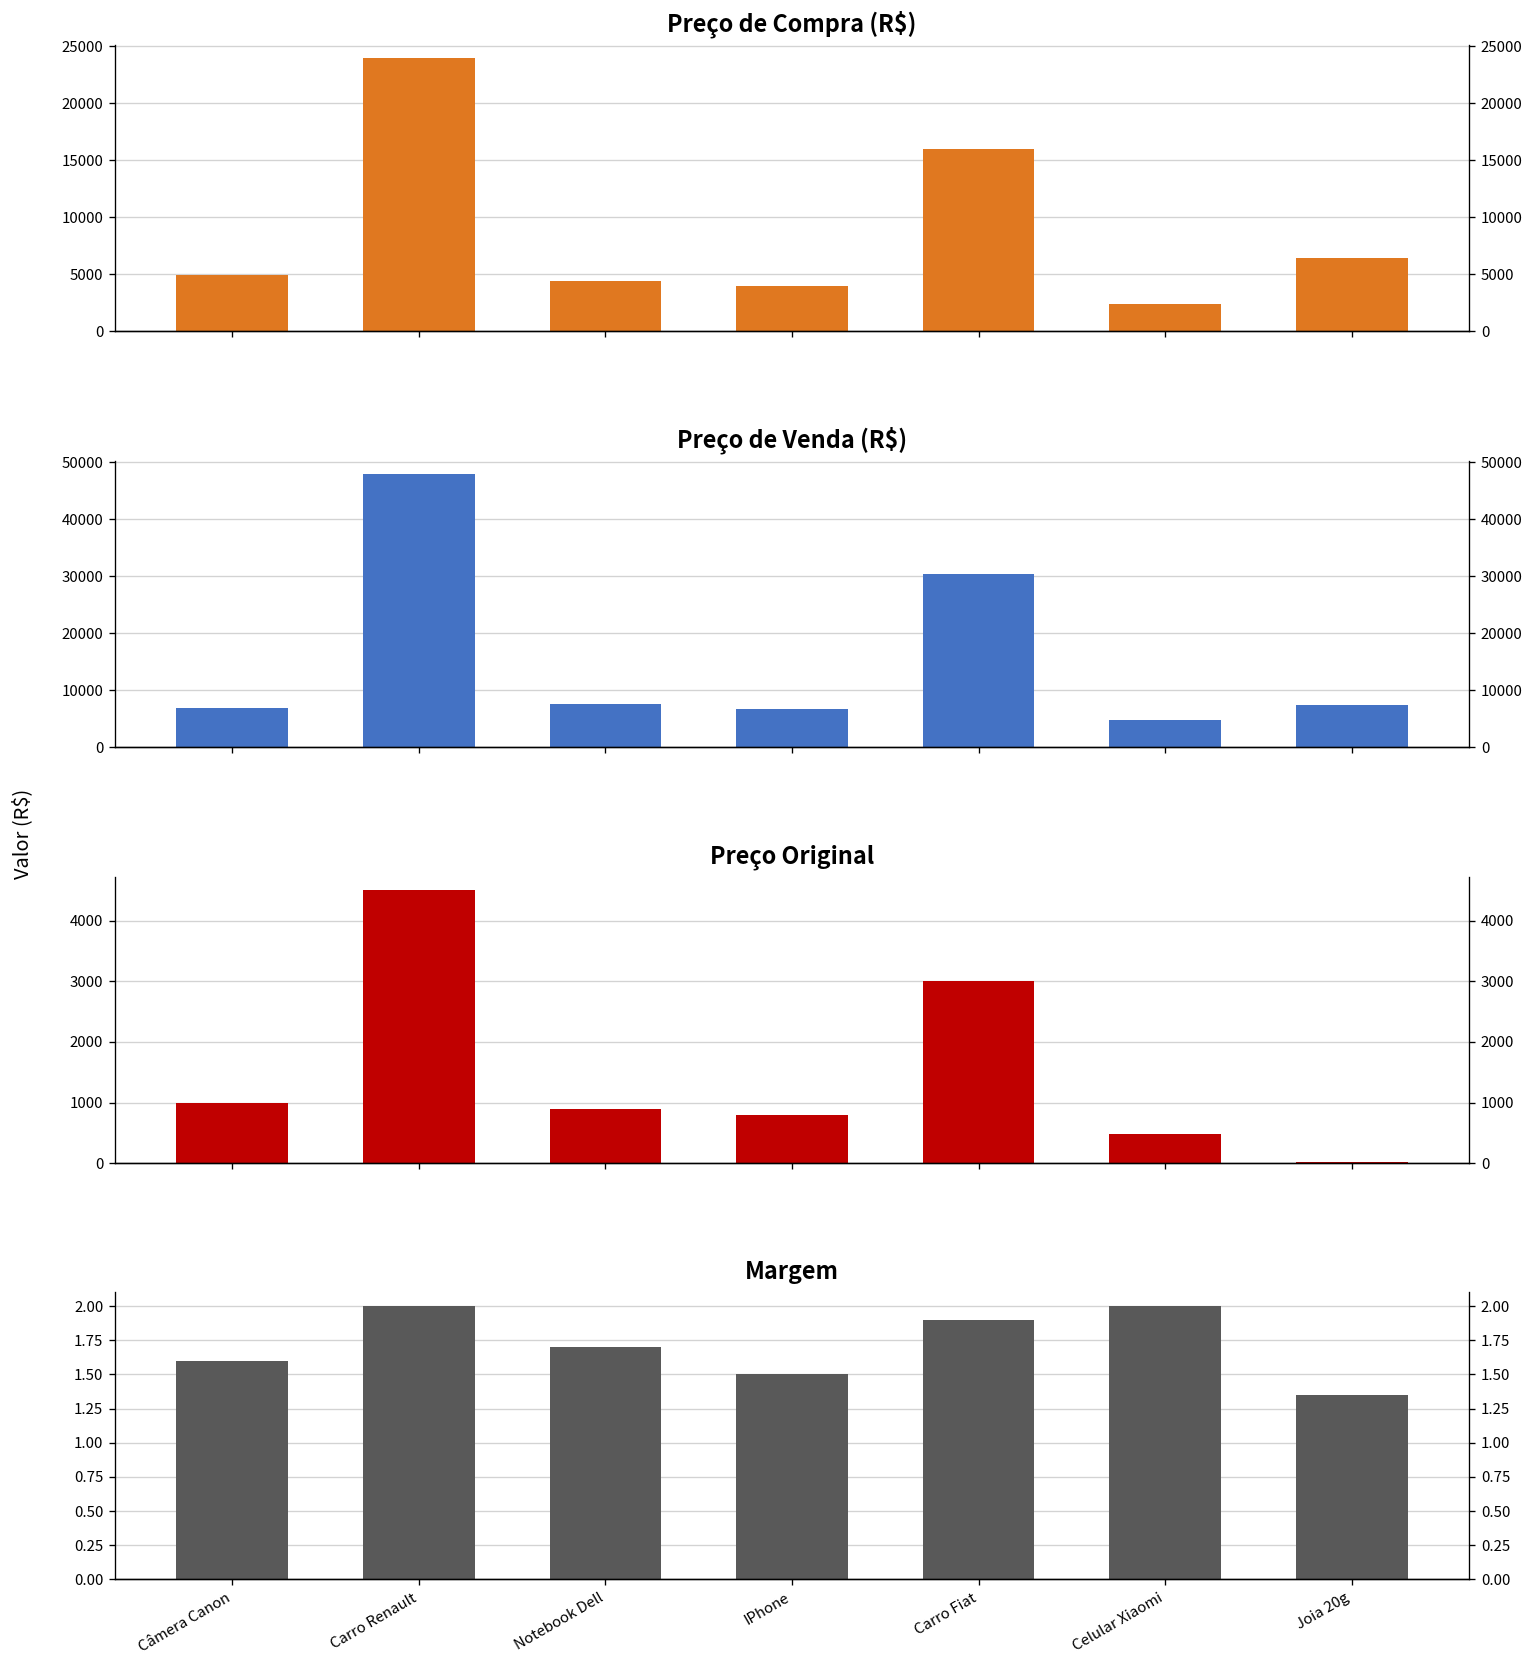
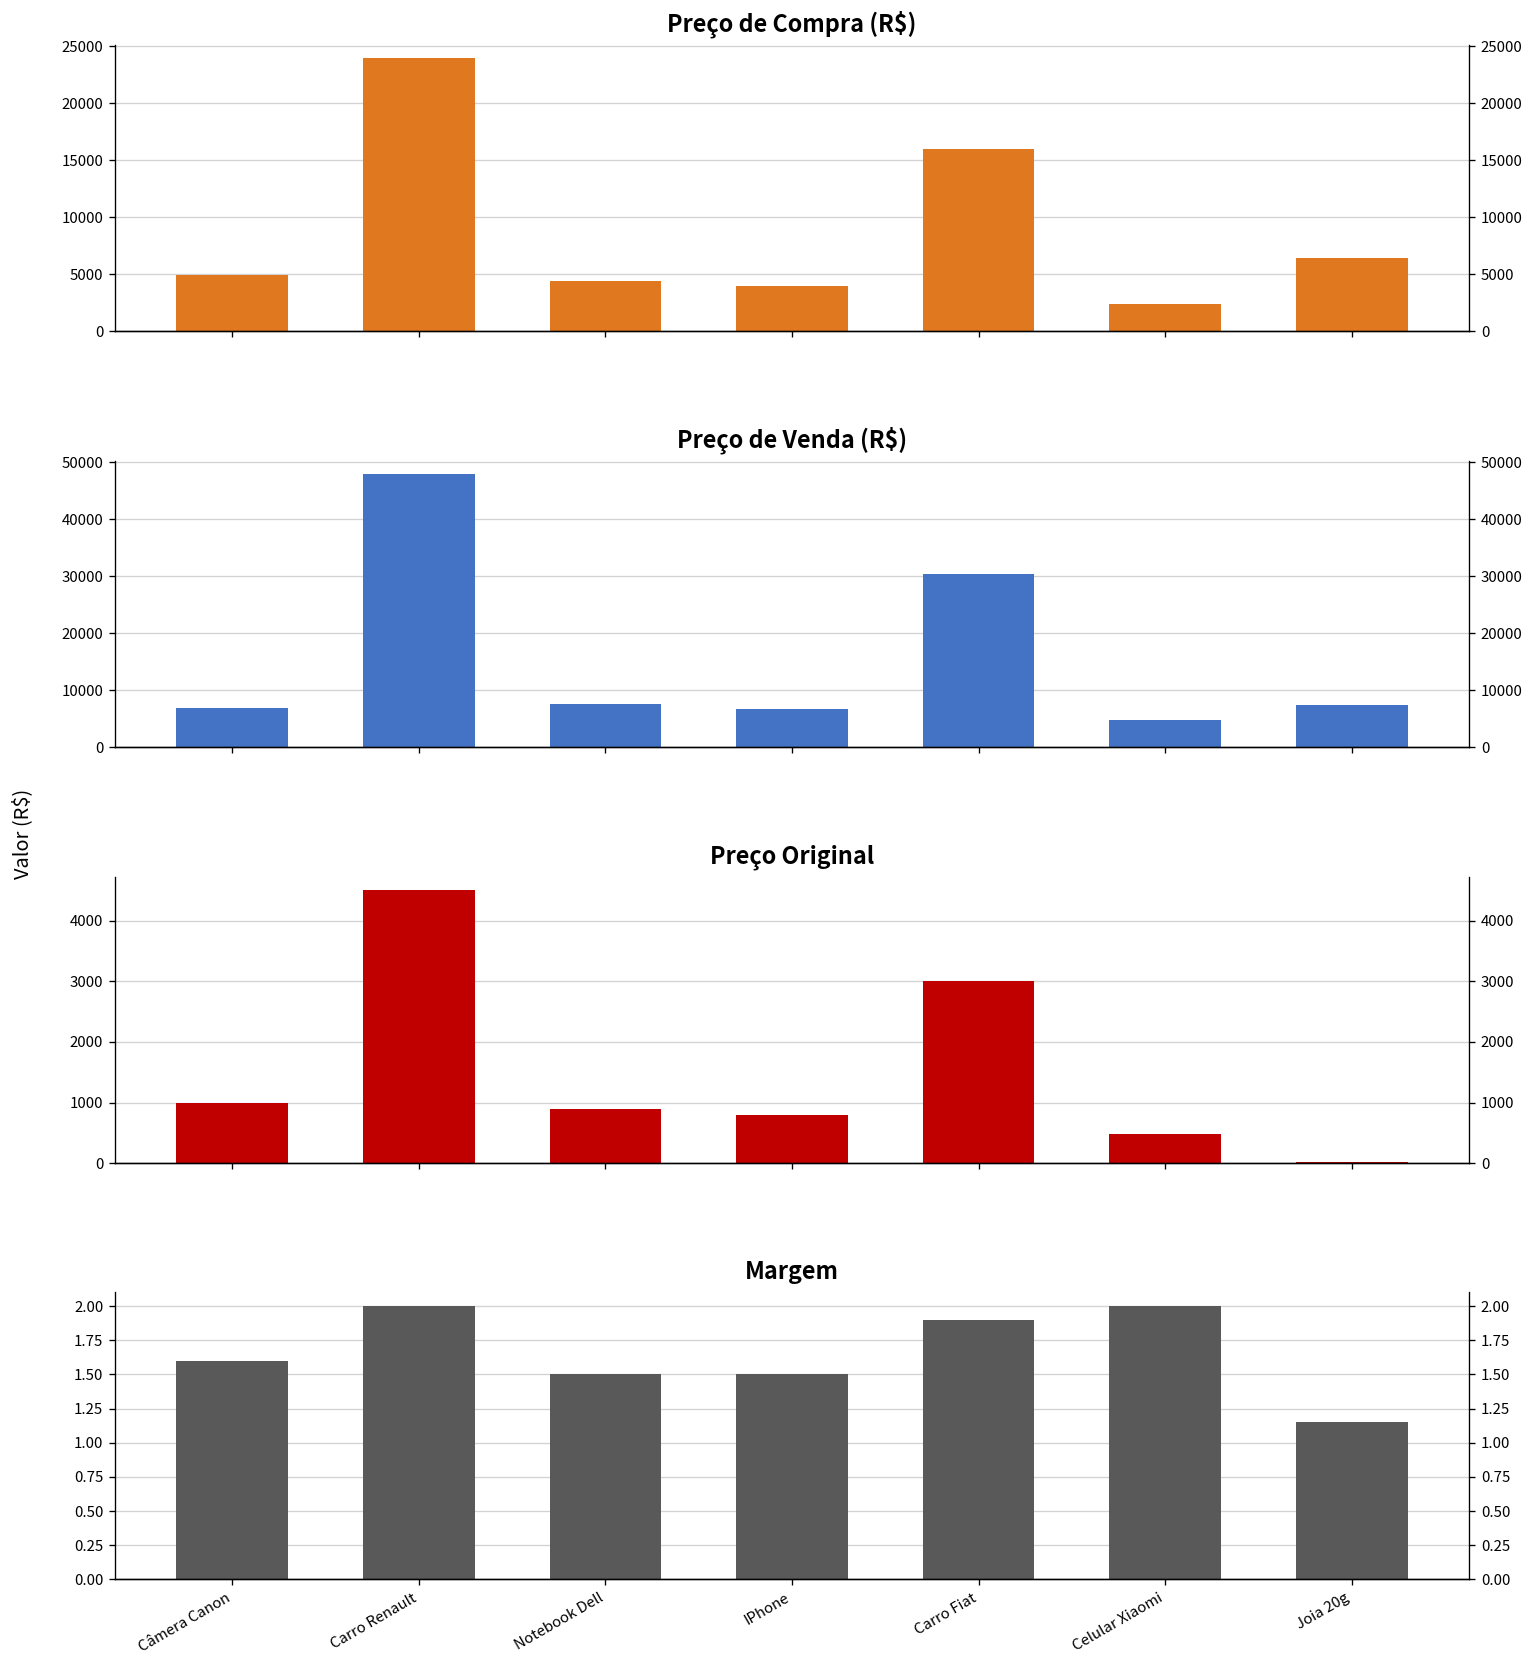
  {
    "Margem": {
      "Câmera Canon": 1.60,
      "Carro Renault": 2.00,
-     "Notebook Dell": 1.7,
+     "Notebook Dell": 1.5,
      "IPhone": 1.50,
      "Carro Fiat": 1.90,
      "Celular Xiaomi": 2.00,
-     "Joia 20g": 1.35
+     "Joia 20g": 1.15
    }
  }
